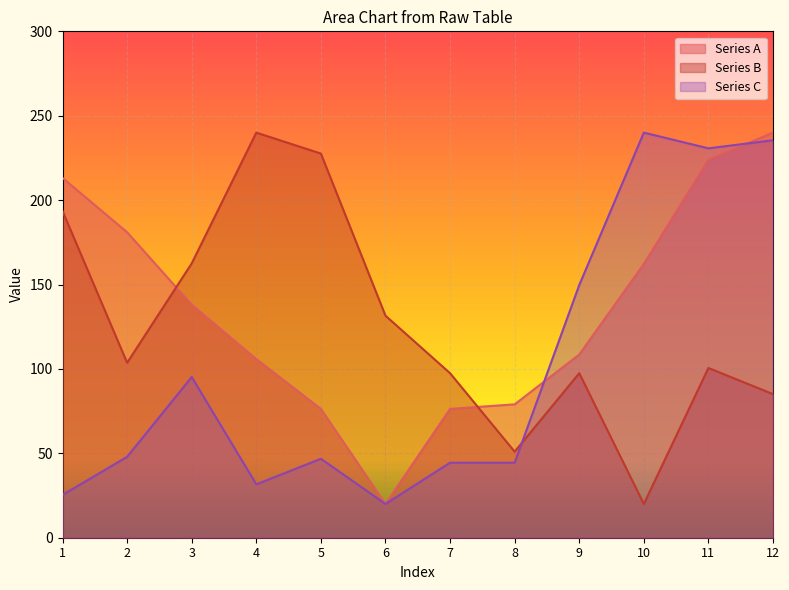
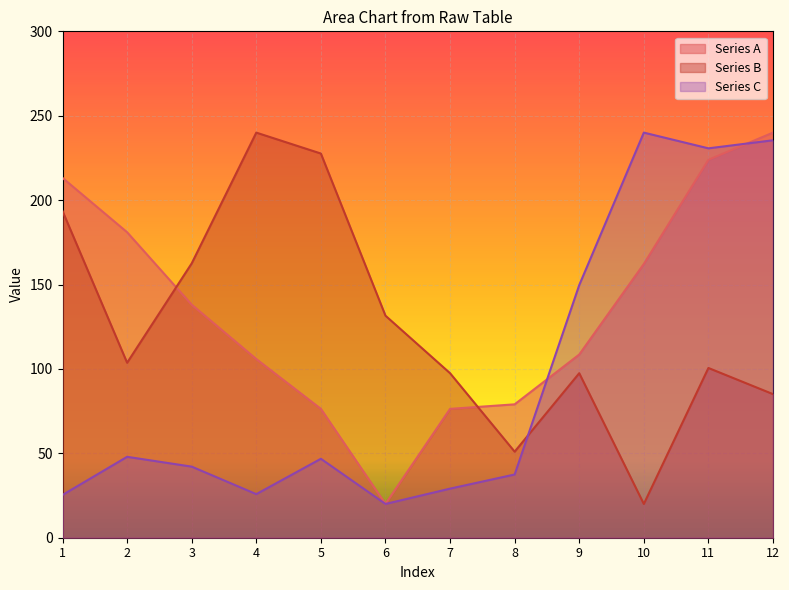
  {
    "Series C": {
      "1": 25,
      "2": 48,
-     "3": 95,
-     "4": 32,
+     "3": 42,
+     "4": 26,
      "5": 47,
-     "7": 44,
-     "8": 44,
+     "7": 29,
+     "8": 37,
      "9": 150,
      "10": 240,
      "11": 231,
      "12": 235
    }
  }
